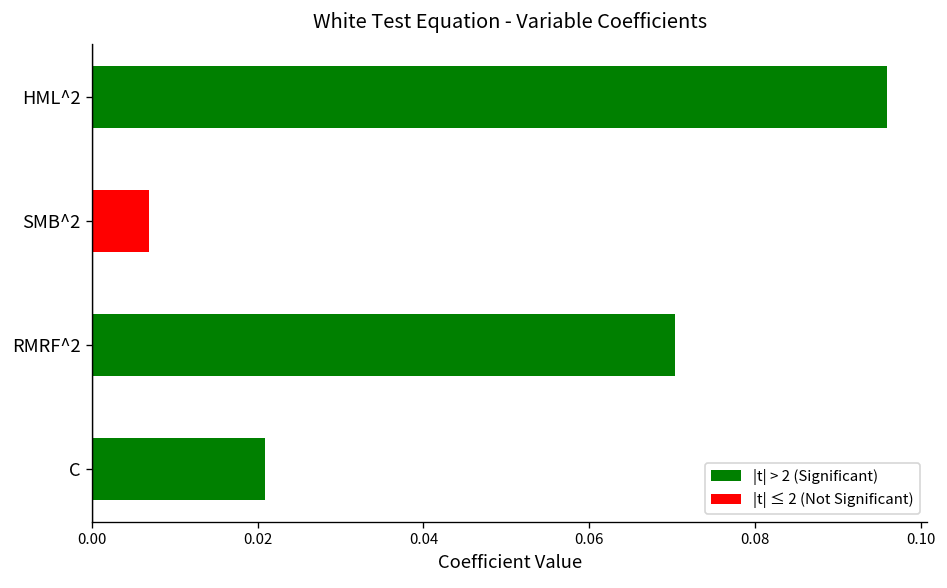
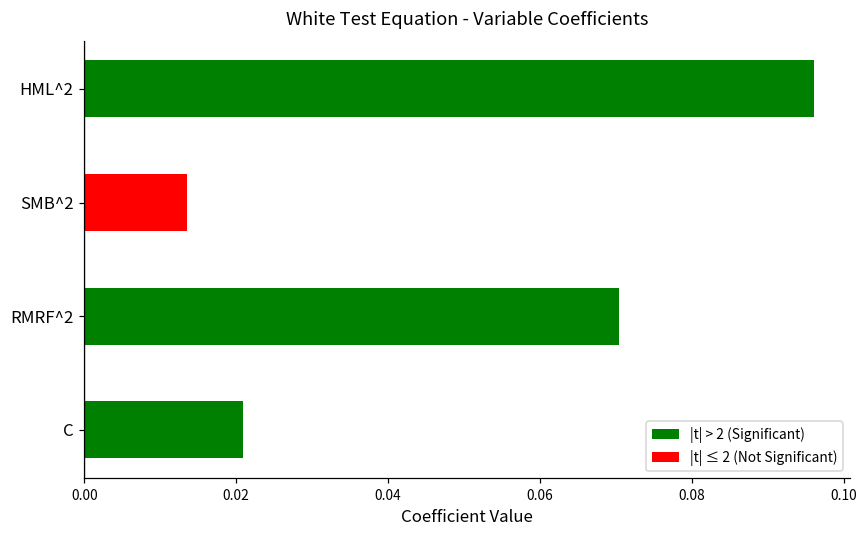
  {
    "HML^2": 0.096,
-   "SMB^2": 0.007,
+   "SMB^2": 0.014,
    "RMRF^2": 0.070,
    "C": 0.021
  }
